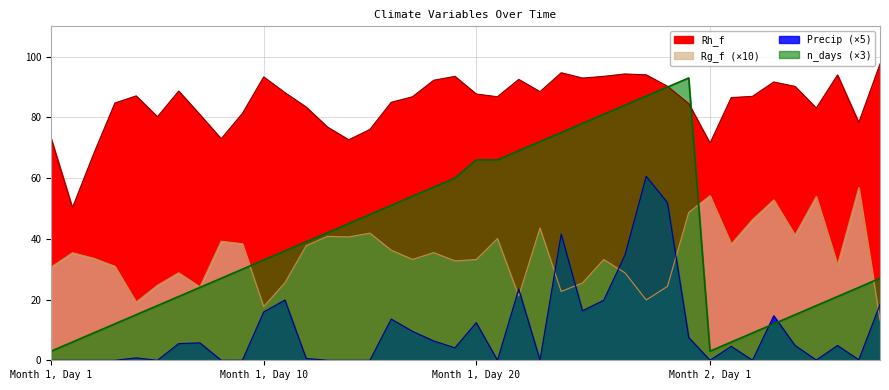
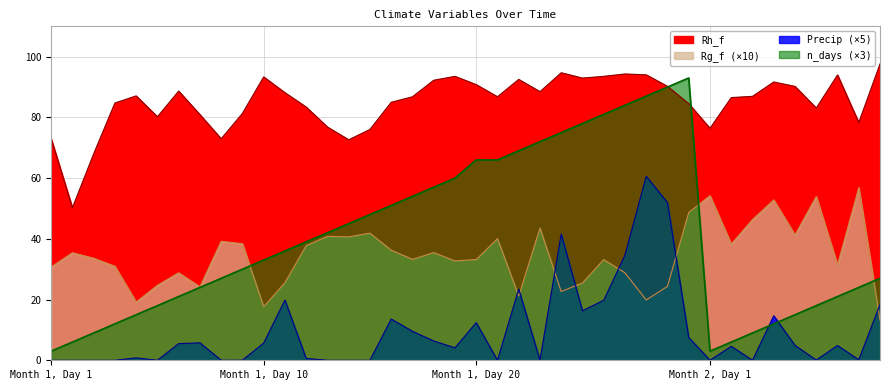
  {
    "Rh_f": {
      "Month 1, Day 1": 73,
      "Month 1, Day 10": 93,
-     "Month 1, Day 20": 88,
-     "Month 2, Day 1": 72
+     "Month 1, Day 20": 91,
+     "Month 2, Day 1": 76
    },
    "Rg_f (×10)": {
      "Month 1, Day 1": 31,
      "Month 1, Day 10": 18,
      "Month 1, Day 20": 33,
      "Month 2, Day 1": 54
    },
    "Precip (×5)": {
      "Month 1, Day 1": 0,
-     "Month 1, Day 10": 16,
+     "Month 1, Day 10": 6,
      "Month 1, Day 20": 12,
      "Month 2, Day 1": 0
    },
    "n_days (×3)": {
      "Month 1, Day 1": 3,
      "Month 1, Day 10": 33,
      "Month 1, Day 20": 66,
      "Month 2, Day 1": 3
    }
  }
